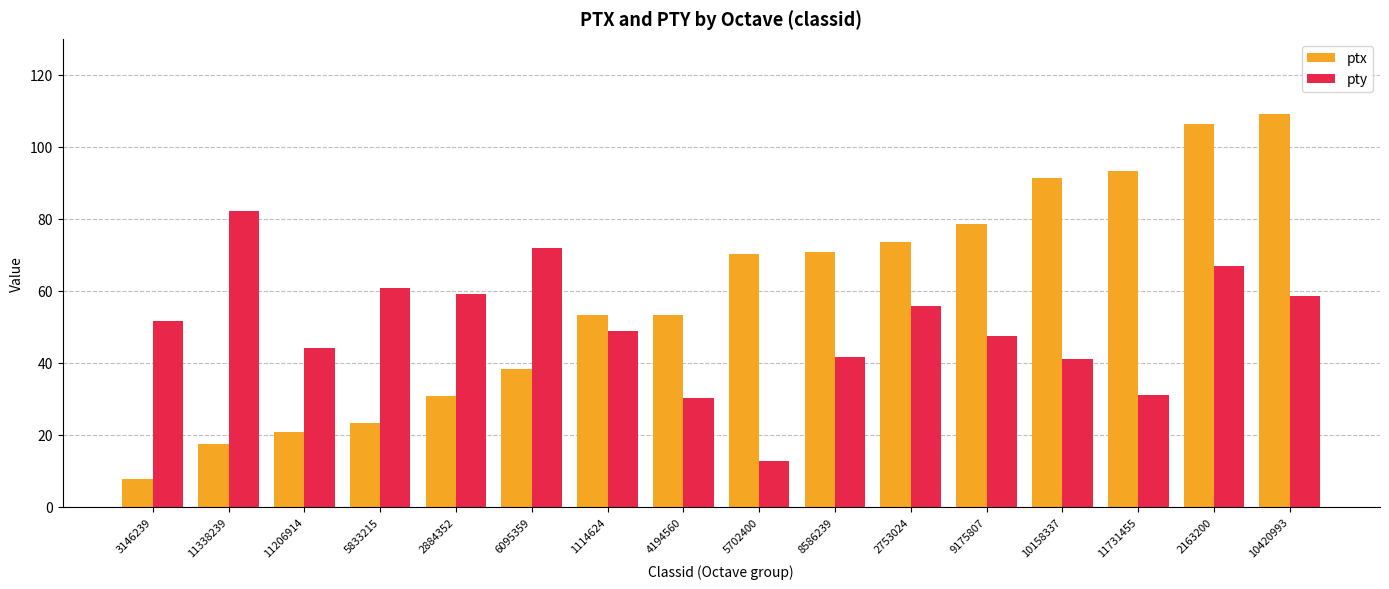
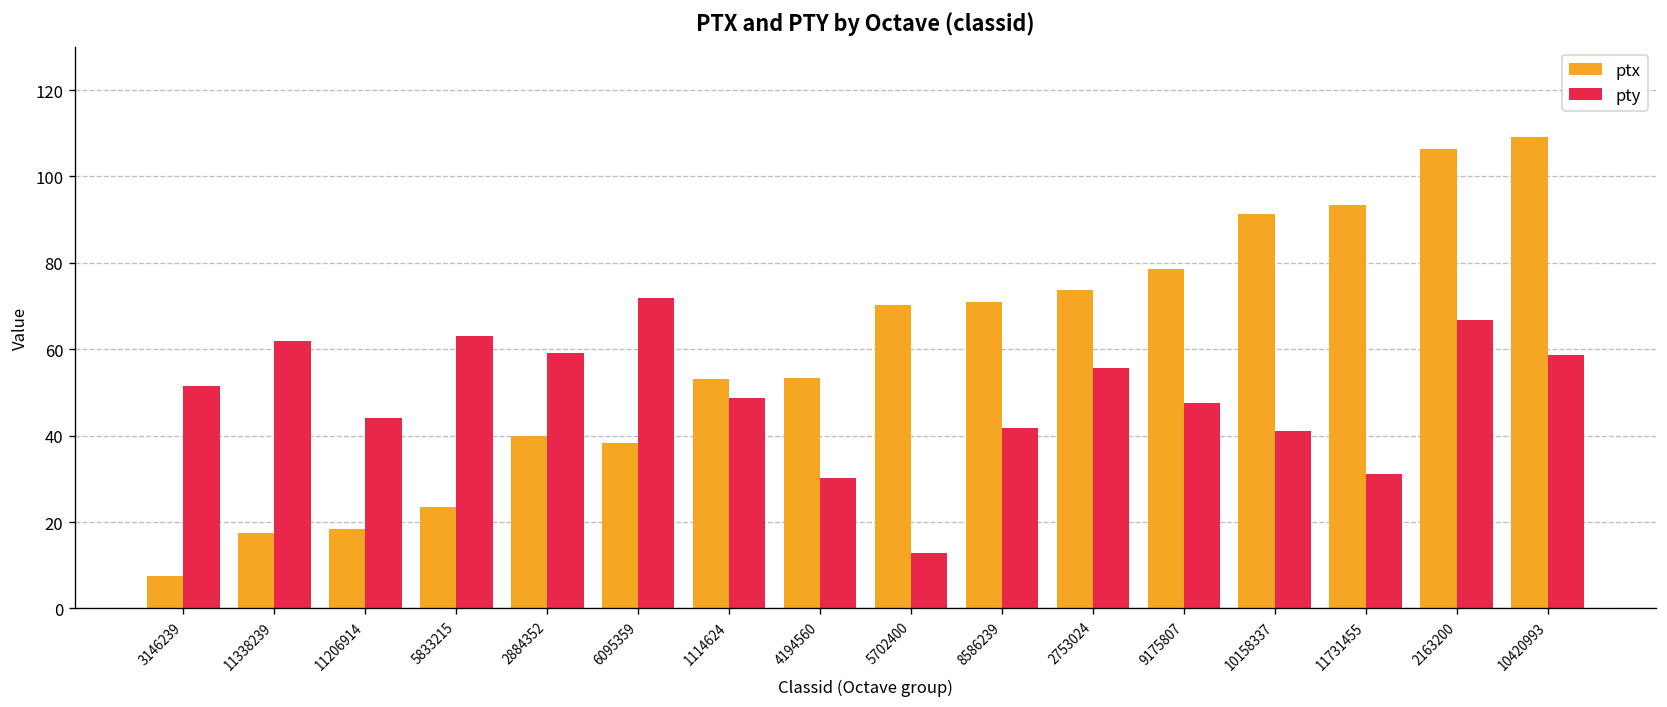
  {
    "ptx": {
      "3146239": 8,
      "11338239": 17,
-     "11206914": 21,
+     "11206914": 18,
      "5833215": 23,
-     "2884352": 31,
+     "2884352": 40,
      "6095359": 38,
      "1114624": 53,
      "4194560": 53,
      "5702400": 70,
      "8586239": 71,
      "2753024": 74,
      "9175807": 79,
      "10158337": 91,
      "11731455": 93,
      "2163200": 106,
      "10420993": 109
    },
    "pty": {
      "3146239": 52,
-     "11338239": 82,
+     "11338239": 62,
      "11206914": 44,
-     "5833215": 61,
+     "5833215": 63,
      "2884352": 59,
      "6095359": 72,
      "1114624": 49,
      "4194560": 30,
      "5702400": 13,
      "8586239": 42,
      "2753024": 56,
      "9175807": 48,
      "10158337": 41,
      "11731455": 31,
      "2163200": 67,
      "10420993": 59
    }
  }
